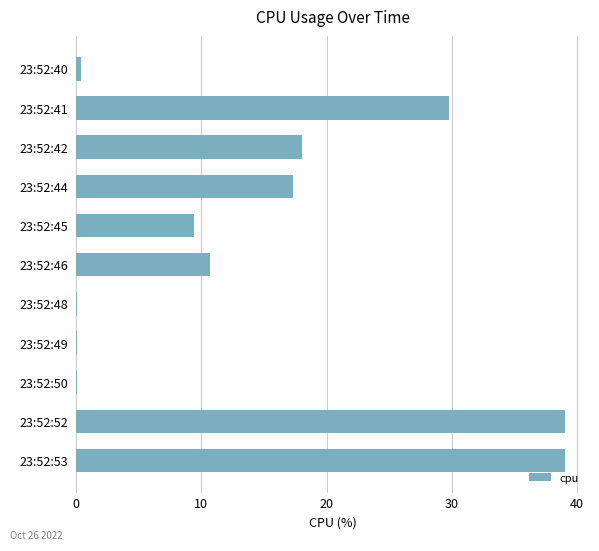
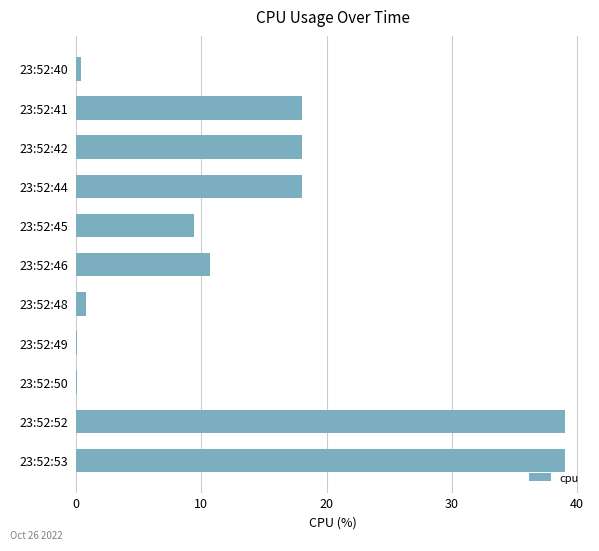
  {
    "23:52:40": 0.4,
-   "23:52:41": 29.8,
+   "23:52:41": 18.0,
    "23:52:42": 18.0,
-   "23:52:44": 17.3,
+   "23:52:44": 18.0,
    "23:52:45": 9.4,
    "23:52:46": 10.7,
-   "23:52:48": 0.1,
+   "23:52:48": 0.8,
    "23:52:52": 39.0,
    "23:52:53": 39.0
  }
